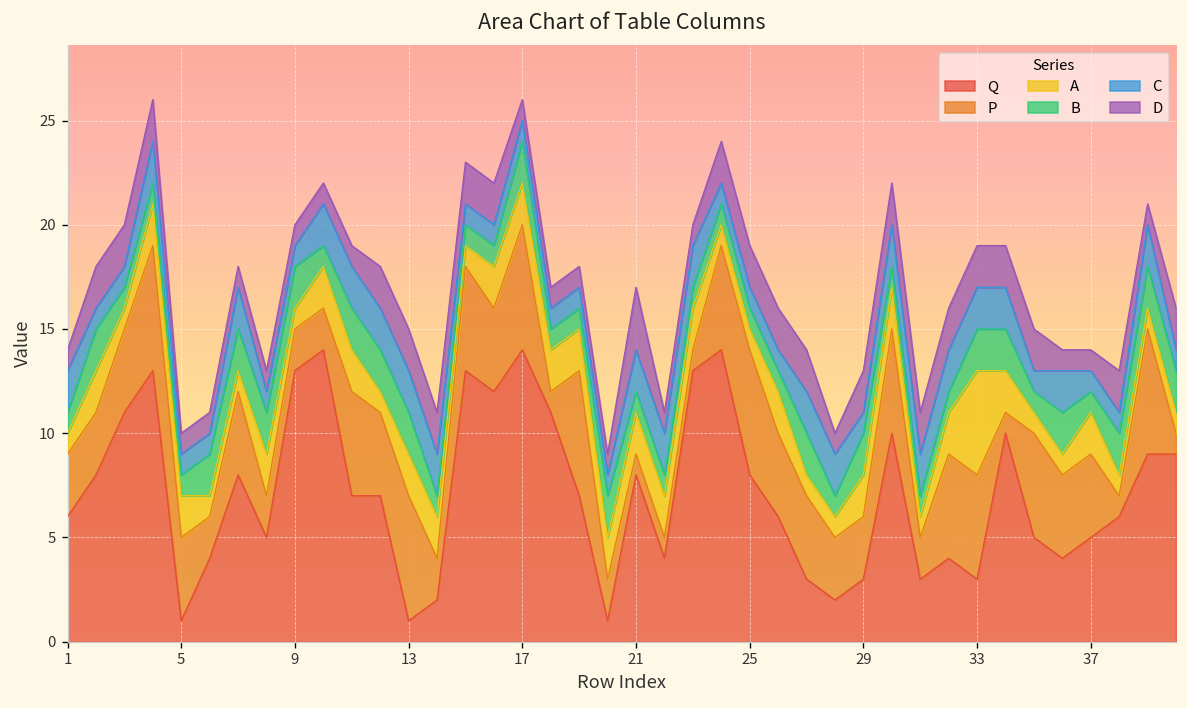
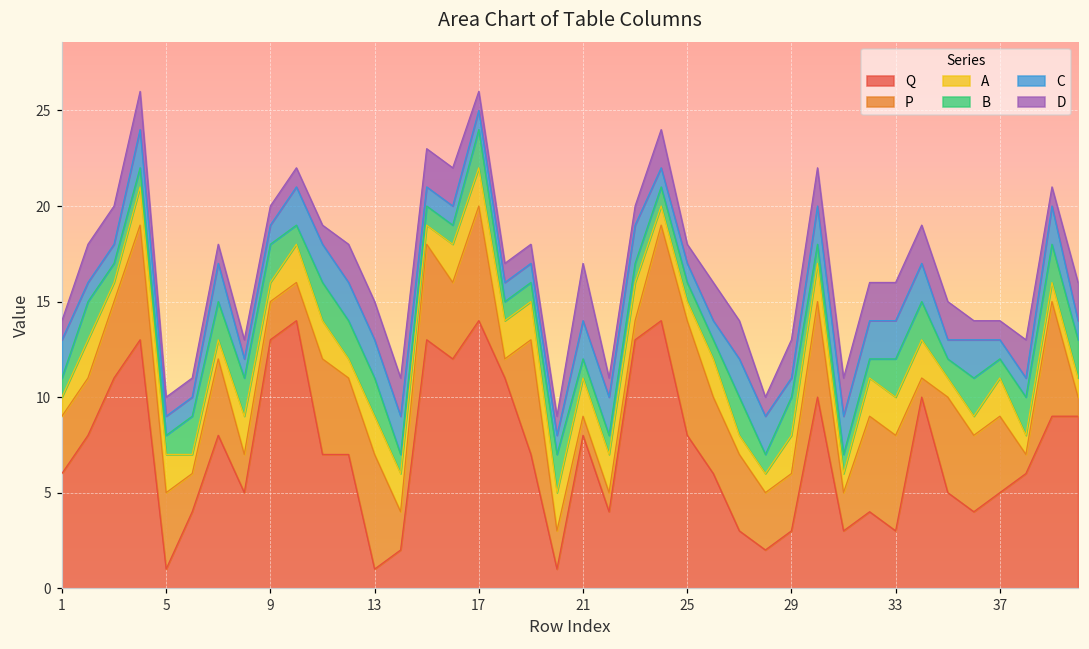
  {
    "A": {
      "1": 1,
      "5": 2,
      "9": 1,
      "13": 2,
      "17": 2,
      "21": 2,
      "25": 1,
      "29": 2,
-     "33": 5,
+     "33": 2,
      "37": 2
    },
    "B": {
      "1": 1,
      "5": 1,
      "9": 2,
      "13": 2,
      "17": 2,
      "21": 1,
      "25": 1,
      "29": 2,
      "33": 2,
      "37": 1
    },
    "C": {
      "1": 2,
      "5": 1,
      "9": 1,
      "13": 2,
      "17": 1,
      "21": 2,
      "25": 1,
      "29": 1,
      "33": 2,
      "37": 1
    },
    "D": {
      "1": 1,
      "5": 1,
      "9": 1,
      "13": 2,
      "17": 1,
      "21": 3,
-     "25": 2,
+     "25": 1,
      "29": 2,
      "33": 2,
      "37": 1
    }
  }
